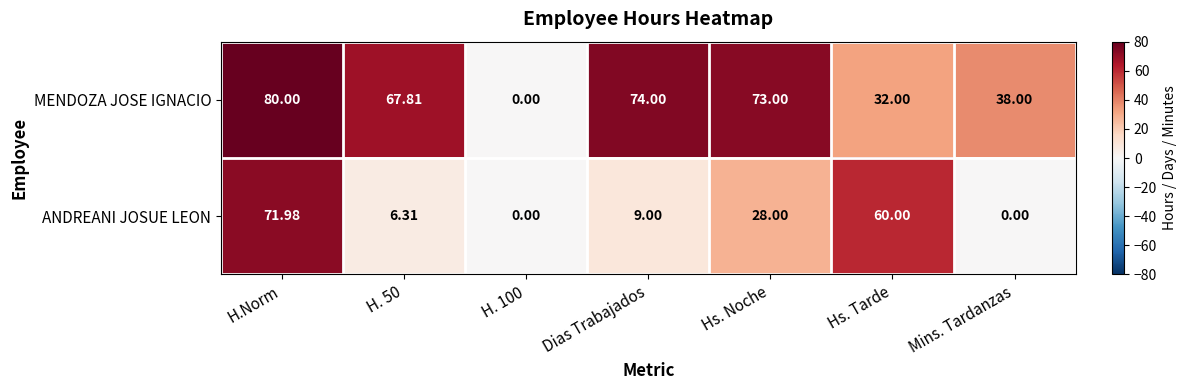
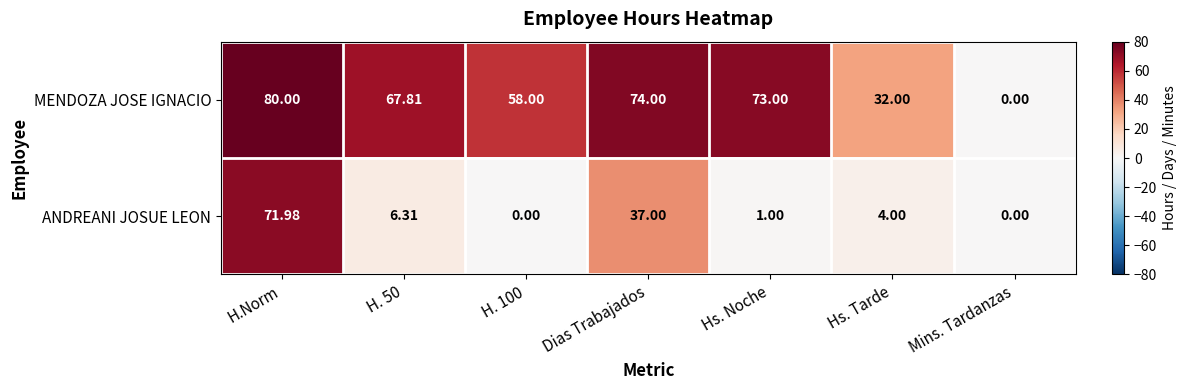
  {
    "MENDOZA JOSE IGNACIO": {
      "H.Norm": 80.00,
      "H. 50": 67.81,
-     "H. 100": 0.00,
+     "H. 100": 58.00,
      "Dias Trabajados": 74.00,
      "Hs. Noche": 73.00,
      "Hs. Tarde": 32.00,
-     "Mins. Tardanzas": 38.00
+     "Mins. Tardanzas": 0.00
    },
    "ANDREANI JOSUE LEON": {
      "H.Norm": 71.98,
      "H. 50": 6.31,
      "H. 100": 0.00,
-     "Dias Trabajados": 9.00,
-     "Hs. Noche": 28.00,
-     "Hs. Tarde": 60.00,
+     "Dias Trabajados": 37.00,
+     "Hs. Noche": 1.00,
+     "Hs. Tarde": 4.00,
      "Mins. Tardanzas": 0.00
    }
  }
